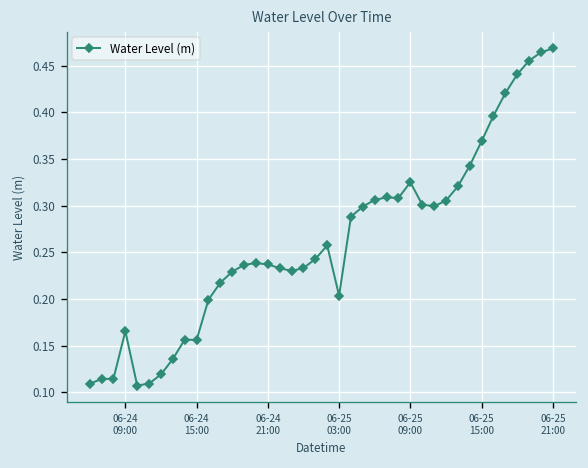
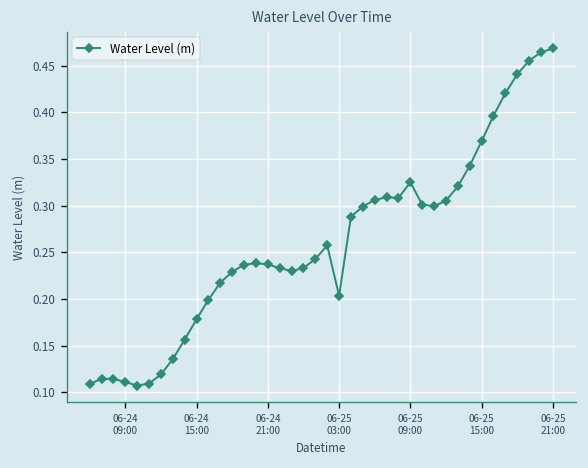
  {
-   "06-24 09:00": 0.17,
-   "06-24 15:00": 0.16,
+   "06-24 09:00": 0.11,
+   "06-24 15:00": 0.18,
    "06-24 21:00": 0.24,
    "06-25 03:00": 0.20,
    "06-25 09:00": 0.33,
    "06-25 15:00": 0.37,
    "06-25 21:00": 0.47
  }
